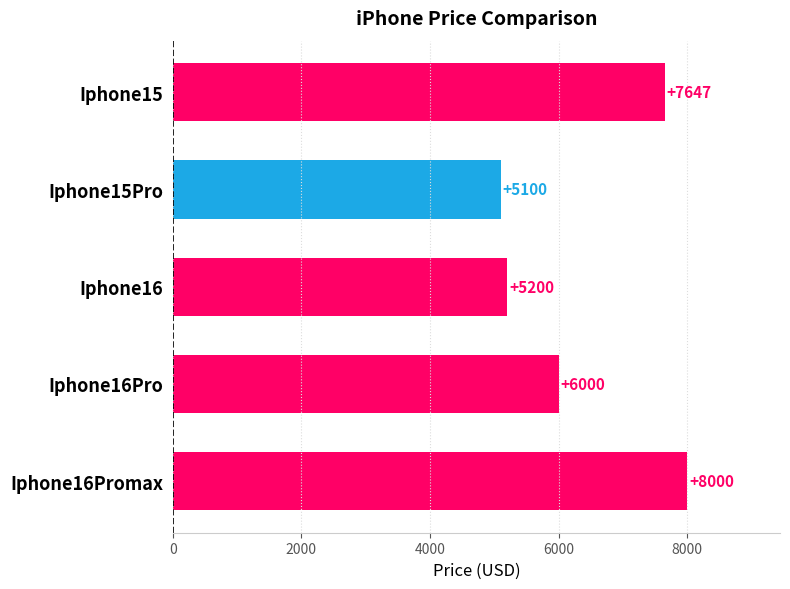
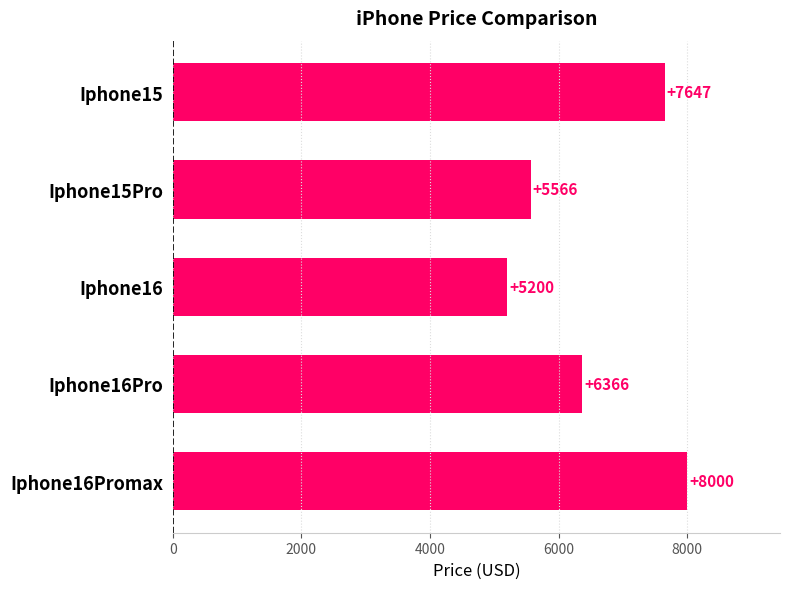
  {
    "Iphone15": "+7647",
-   "Iphone15Pro": "+5100",
+   "Iphone15Pro": "+5566",
    "Iphone16": "+5200",
-   "Iphone16Pro": "+6000",
+   "Iphone16Pro": "+6366",
    "Iphone16Promax": "+8000"
  }
